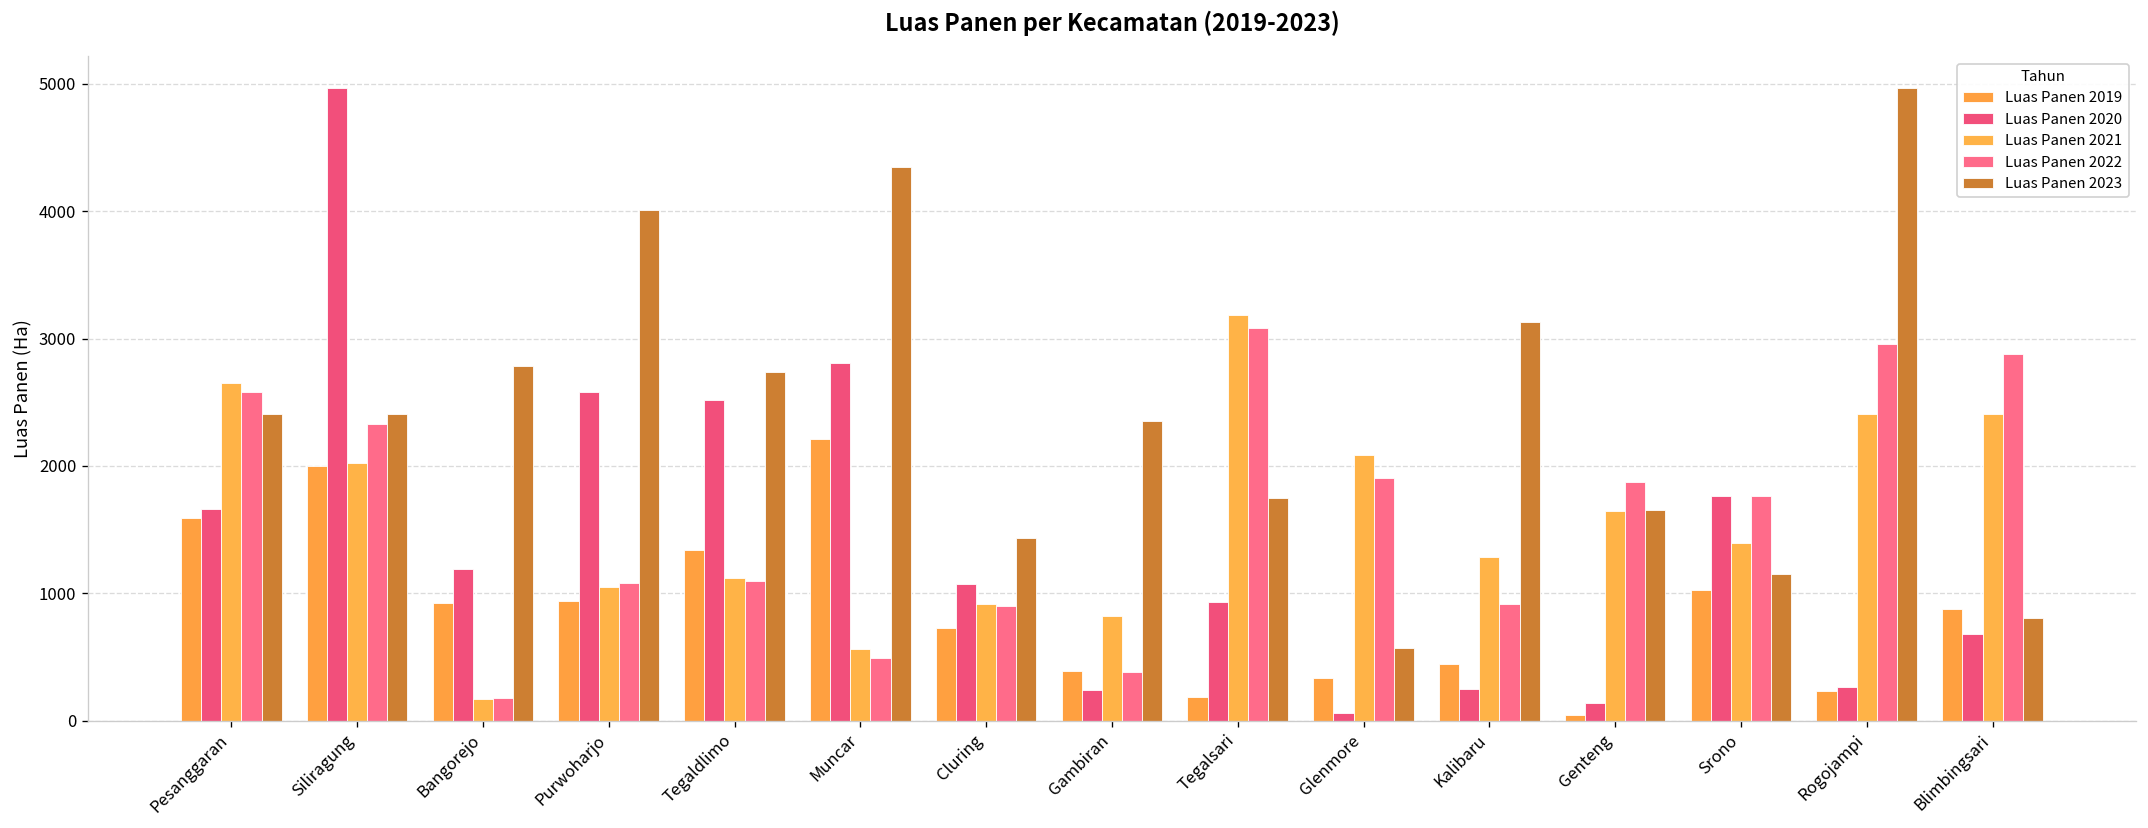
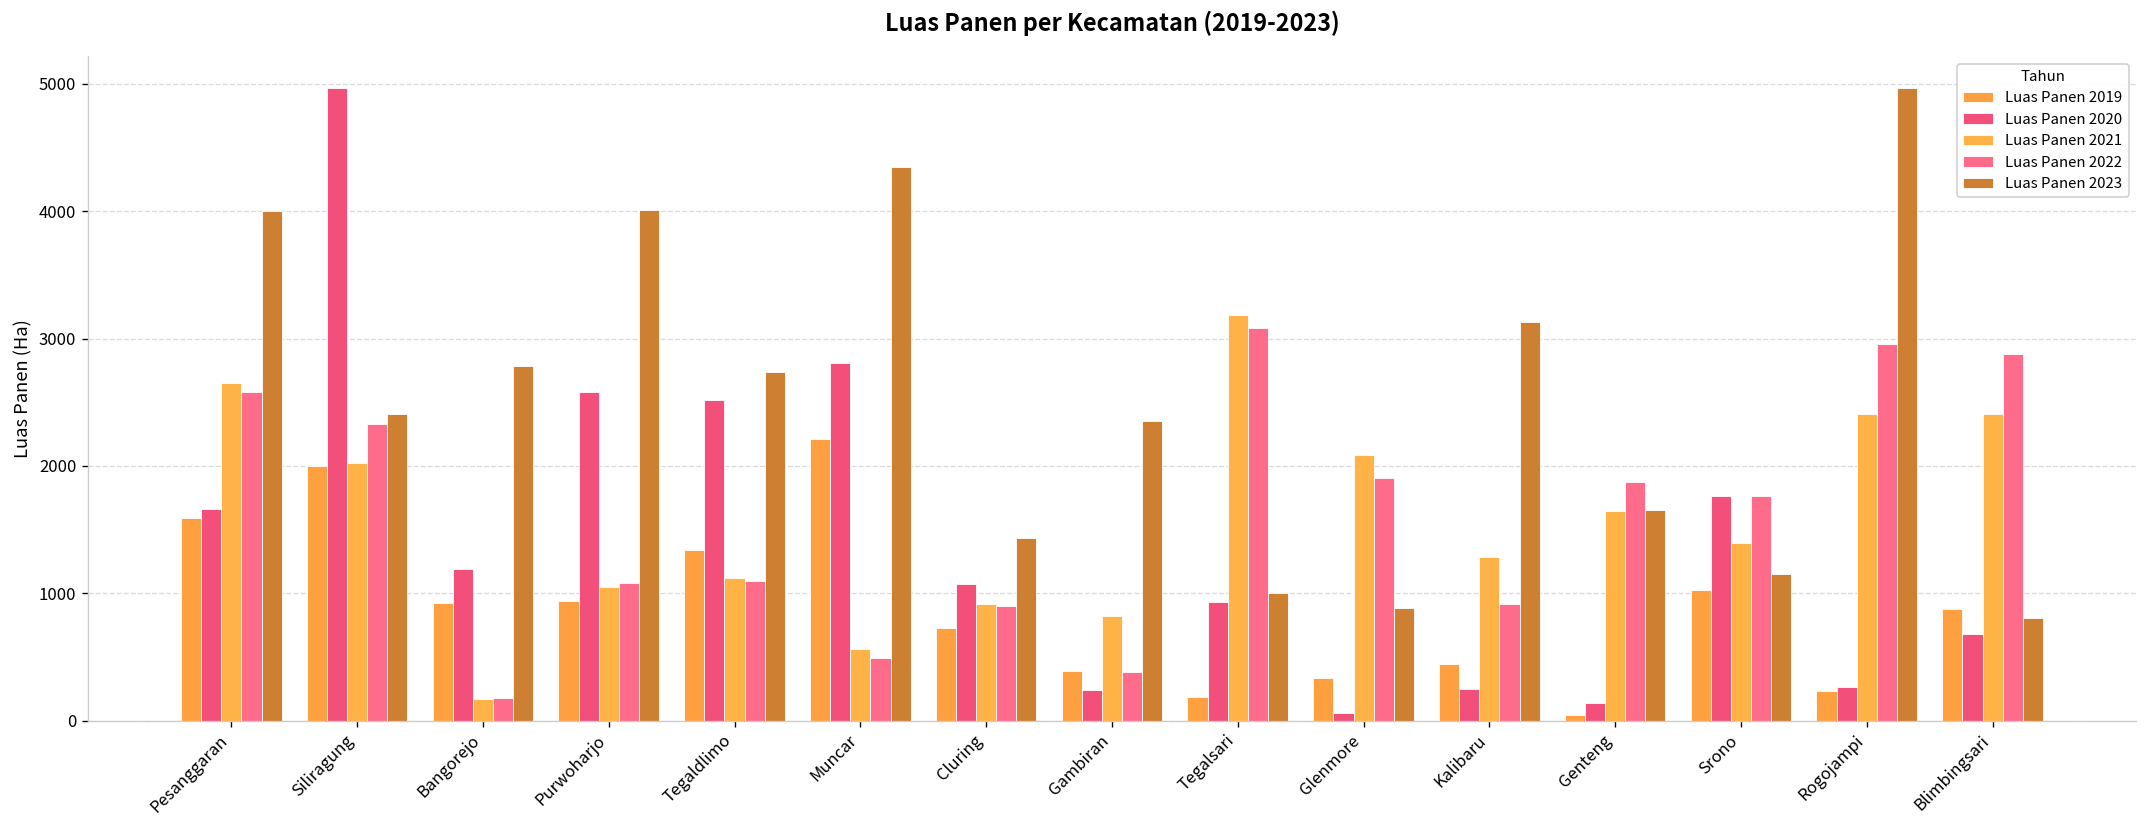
  {
    "Luas Panen 2023": {
-     "Pesanggaran": 2410,
+     "Pesanggaran": 4000,
      "Siliragung": 2410,
      "Bangorejo": 2790,
      "Purwoharjo": 4010,
      "Tegaldlimo": 2740,
      "Muncar": 4350,
      "Cluring": 1440,
      "Gambiran": 2350,
-     "Tegalsari": 1740,
-     "Glenmore": 570,
+     "Tegalsari": 1000,
+     "Glenmore": 880,
      "Kalibaru": 3130,
      "Genteng": 1650,
      "Srono": 1150,
      "Rogojampi": 4970,
      "Blimbingsari": 800
    }
  }
